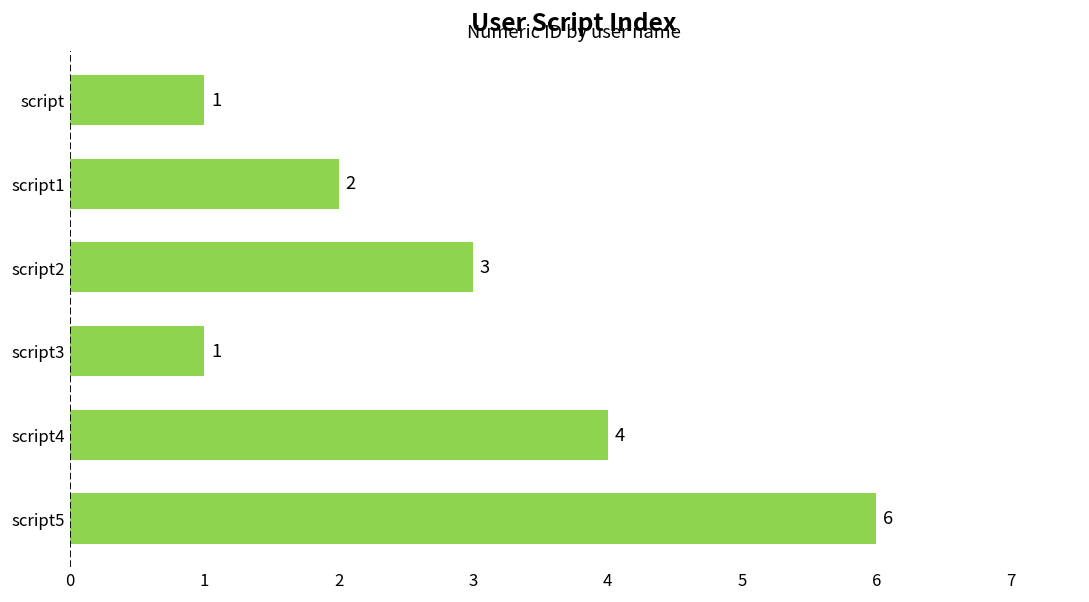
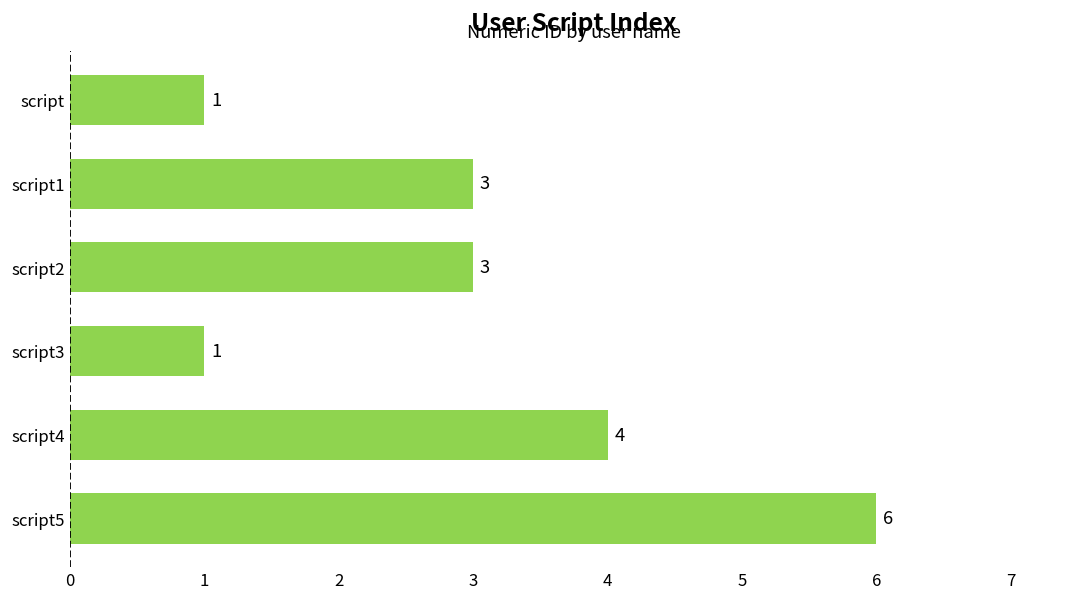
  {
    "script": 1,
-   "script1": 2,
+   "script1": 3,
    "script2": 3,
    "script3": 1,
    "script4": 4,
    "script5": 6
  }
